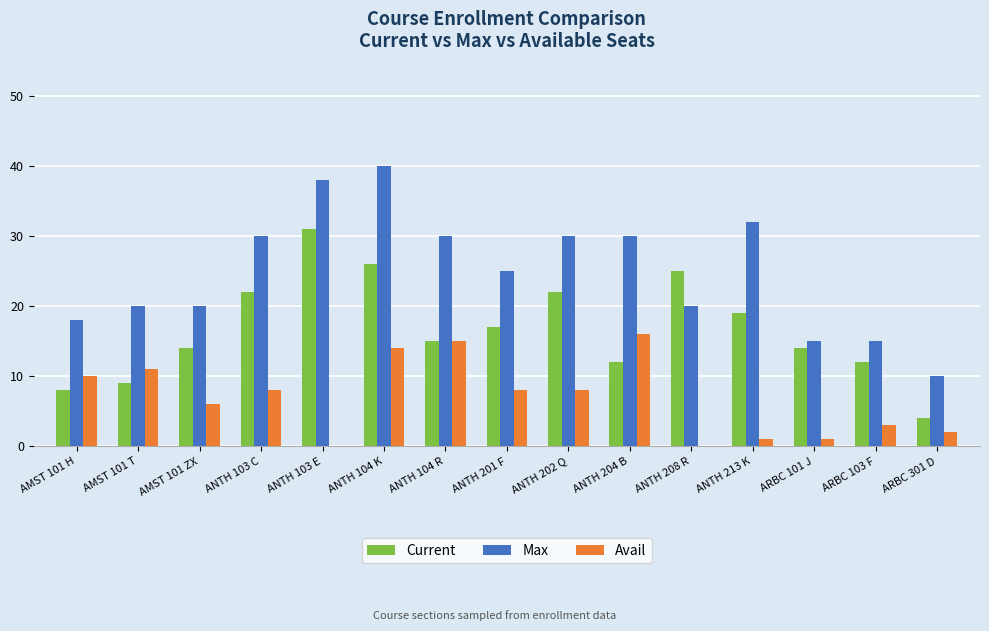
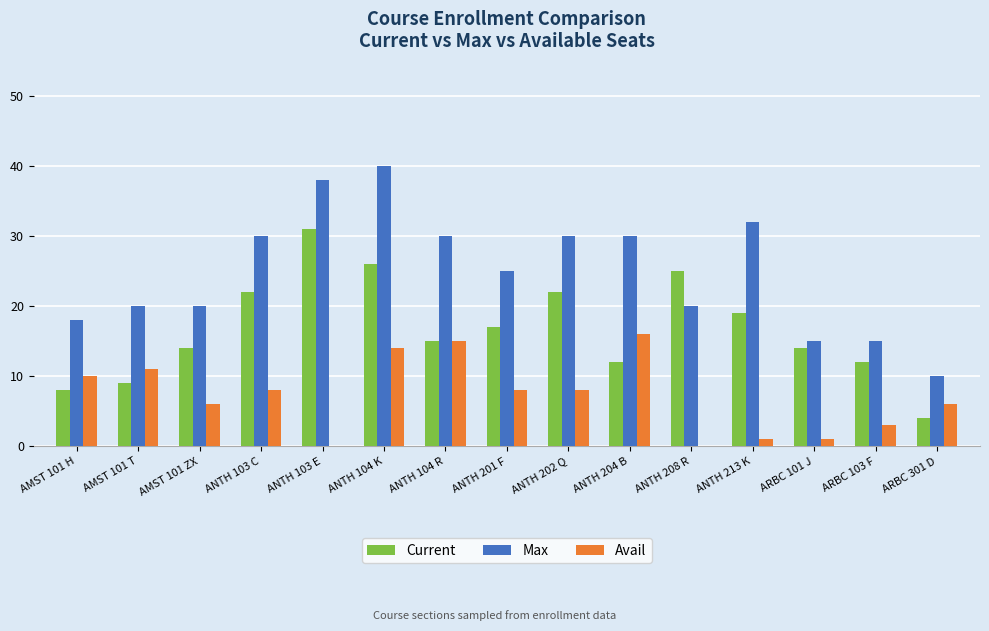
  {
    "Current": {
      "AMST 101 H": 8,
      "AMST 101 T": 9,
      "AMST 101 ZX": 14,
      "ANTH 103 C": 22,
      "ANTH 103 E": 31,
      "ANTH 104 K": 26,
      "ANTH 104 R": 15,
      "ANTH 201 F": 17,
      "ANTH 202 Q": 22,
      "ANTH 204 B": 12,
      "ANTH 208 R": 25,
      "ANTH 213 K": 19,
      "ARBC 101 J": 14,
      "ARBC 103 F": 12,
      "ARBC 301 D": 4
    },
    "Max": {
      "AMST 101 H": 18,
      "AMST 101 T": 20,
      "AMST 101 ZX": 20,
      "ANTH 103 C": 30,
      "ANTH 103 E": 38,
      "ANTH 104 K": 40,
      "ANTH 104 R": 30,
      "ANTH 201 F": 25,
      "ANTH 202 Q": 30,
      "ANTH 204 B": 30,
      "ANTH 208 R": 20,
      "ANTH 213 K": 32,
      "ARBC 101 J": 15,
      "ARBC 103 F": 15,
      "ARBC 301 D": 10
    },
    "Avail": {
      "AMST 101 H": 10,
      "AMST 101 T": 11,
      "AMST 101 ZX": 6,
      "ANTH 103 C": 8,
      "ANTH 103 E": 0,
      "ANTH 104 K": 14,
      "ANTH 104 R": 15,
      "ANTH 201 F": 8,
      "ANTH 202 Q": 8,
      "ANTH 204 B": 16,
      "ANTH 208 R": 0,
      "ANTH 213 K": 1,
      "ARBC 101 J": 1,
      "ARBC 103 F": 3,
-     "ARBC 301 D": 2
+     "ARBC 301 D": 6
    }
  }
